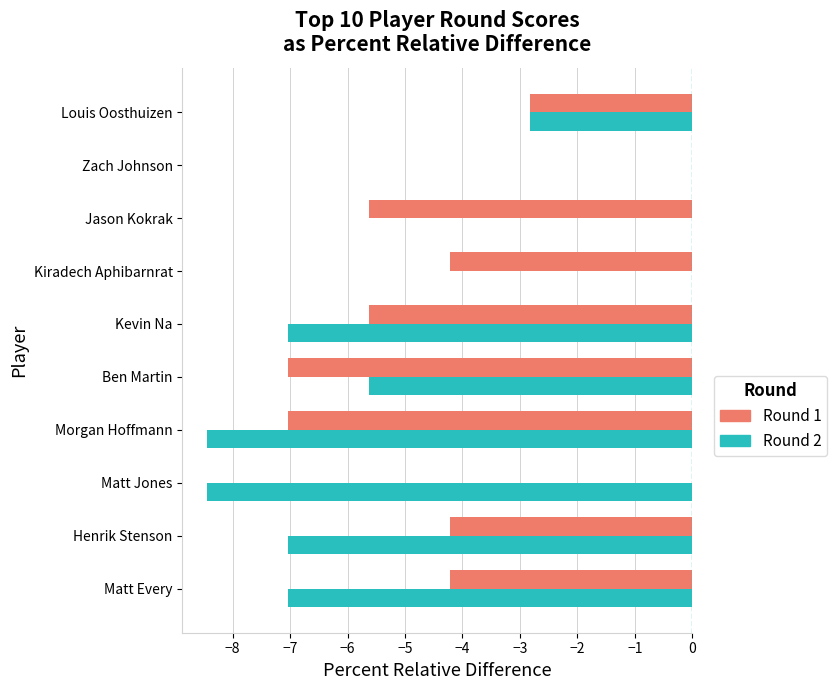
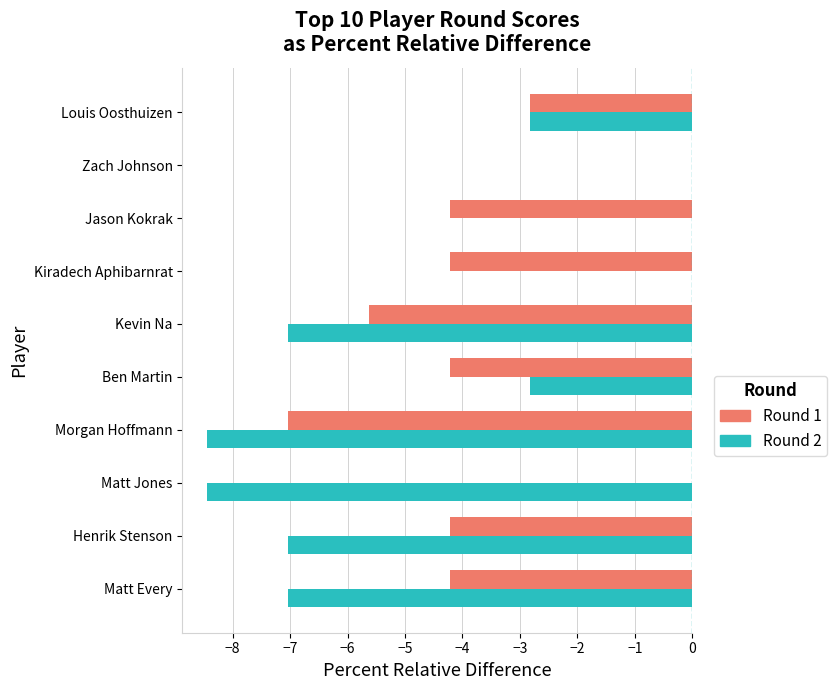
  {
    "Round 1": {
      "Louis Oosthuizen": -2.8,
      "Zach Johnson": 0.0,
-     "Jason Kokrak": -5.6,
+     "Jason Kokrak": -4.2,
      "Kiradech Aphibarnrat": -4.2,
      "Kevin Na": -5.6,
-     "Ben Martin": -7.0,
+     "Ben Martin": -4.2,
      "Morgan Hoffmann": -7.0,
      "Matt Jones": 0.0,
      "Henrik Stenson": -4.2,
      "Matt Every": -4.2
    },
    "Round 2": {
      "Louis Oosthuizen": -2.8,
      "Zach Johnson": 0.0,
      "Jason Kokrak": 0.0,
      "Kiradech Aphibarnrat": 0.0,
      "Kevin Na": -7.0,
-     "Ben Martin": -5.6,
+     "Ben Martin": -2.8,
      "Morgan Hoffmann": -8.5,
      "Matt Jones": -8.5,
      "Henrik Stenson": -7.0,
      "Matt Every": -7.0
    }
  }
